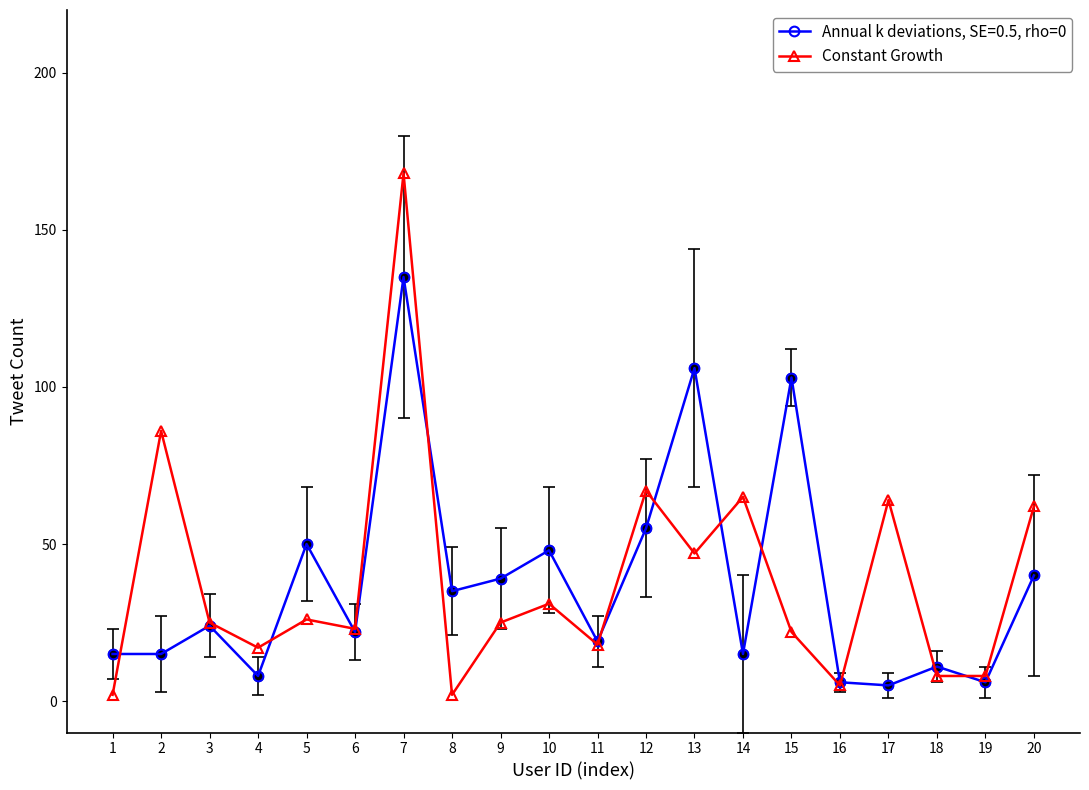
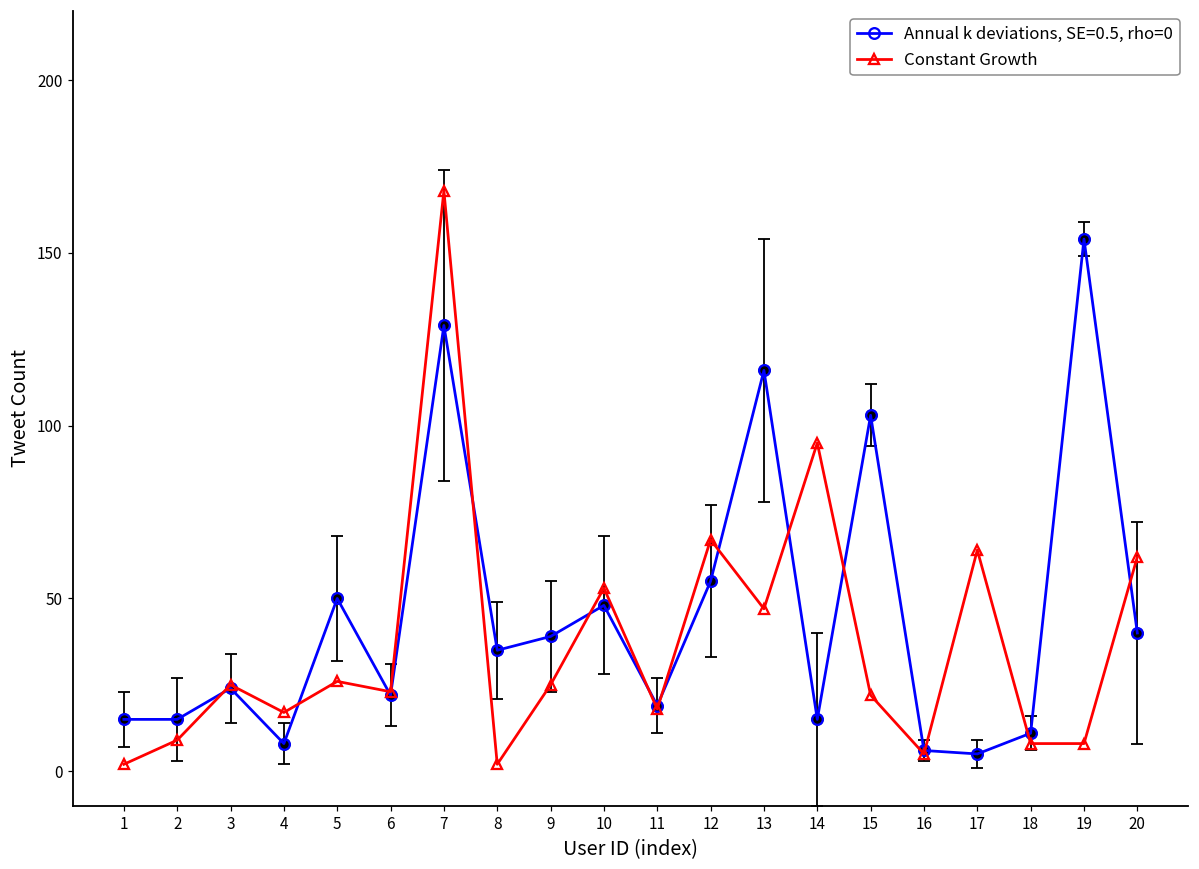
  {
    "Annual k deviations, SE=0.5, rho=0": {
      "1": 15,
      "2": 15,
      "3": 24,
      "4": 8,
      "5": 50,
      "6": 22,
-     "7": 135,
+     "7": 129,
      "8": 35,
      "9": 39,
      "10": 48,
      "11": 19,
      "12": 55,
-     "13": 106,
+     "13": 116,
      "14": 15,
      "15": 103,
      "16": 6,
      "17": 5,
      "18": 11,
-     "19": 6,
+     "19": 154,
      "20": 40
    },
    "Constant Growth": {
      "1": 2,
-     "2": 86,
+     "2": 9,
      "3": 25,
      "4": 17,
      "5": 26,
      "6": 23,
      "7": 168,
      "8": 2,
      "9": 25,
-     "10": 31,
+     "10": 53,
      "11": 18,
      "12": 67,
      "13": 47,
-     "14": 65,
+     "14": 95,
      "15": 22,
      "16": 5,
      "17": 64,
      "18": 8,
      "19": 8,
      "20": 62
    }
  }
